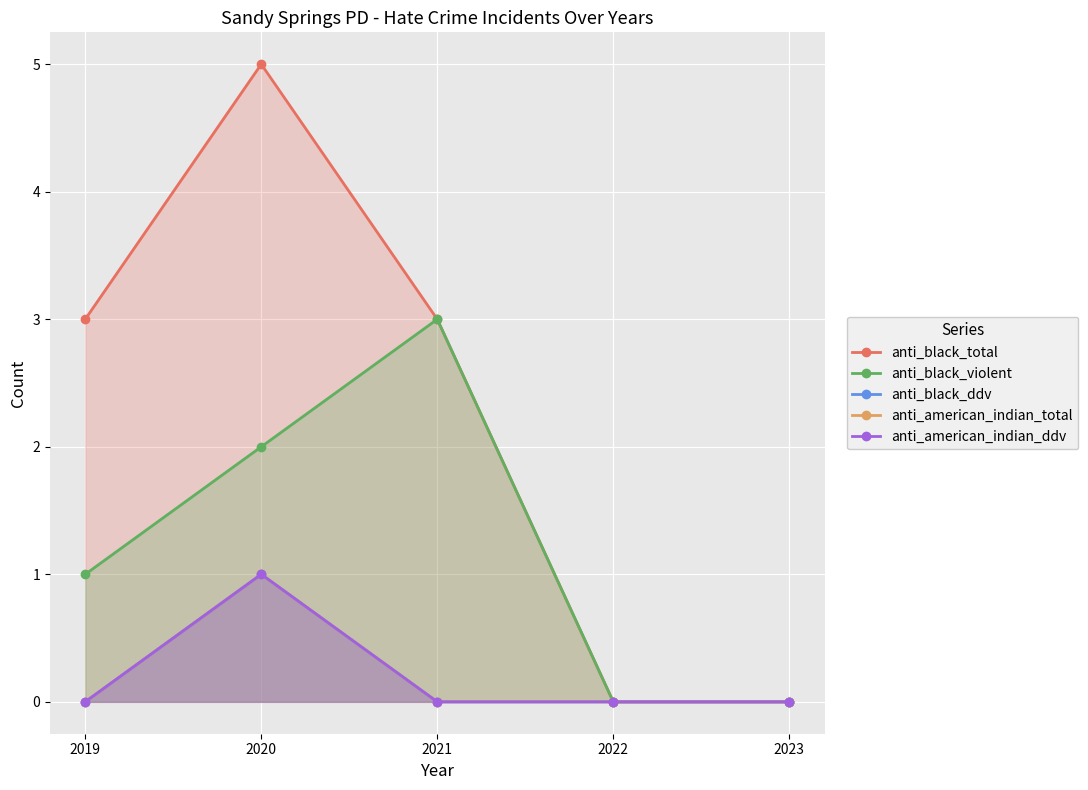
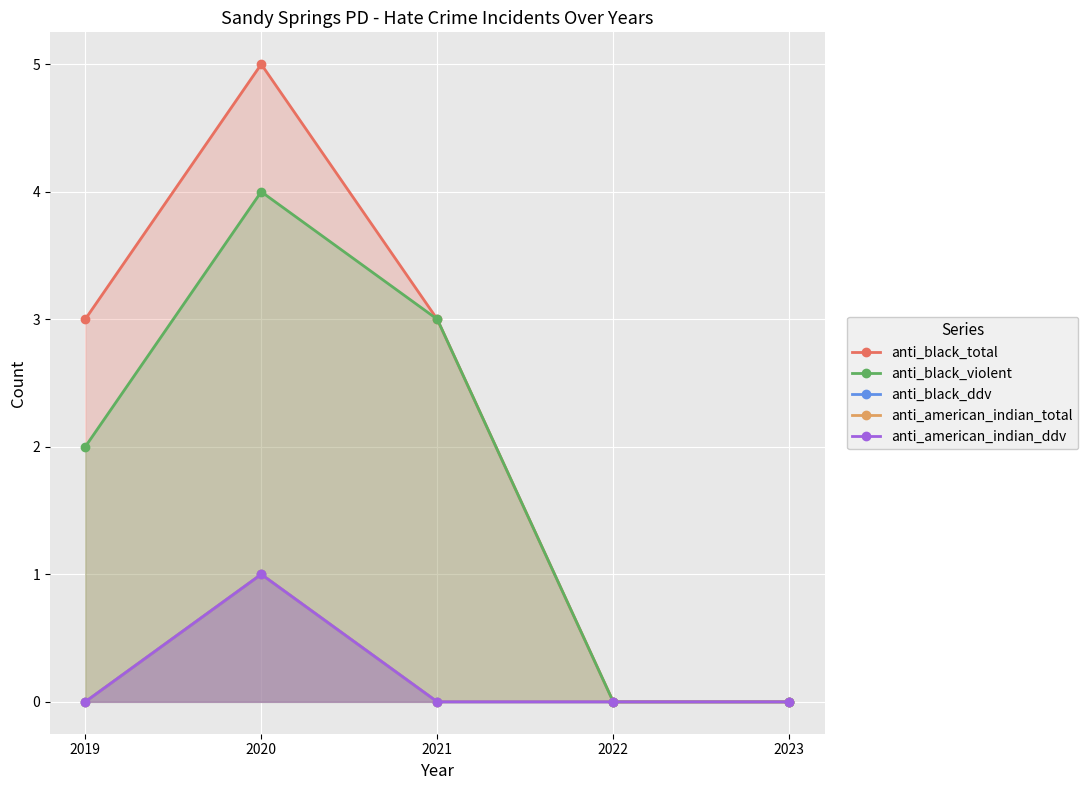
  {
    "anti_black_total": {
      "2019": 3,
      "2020": 5
    },
    "anti_black_violent": {
-     "2019": 1,
-     "2020": 2
+     "2019": 2,
+     "2020": 4
    },
    "anti_american_indian_ddv": {
      "2019": 0,
      "2020": 1,
      "2021": 0
    }
  }
